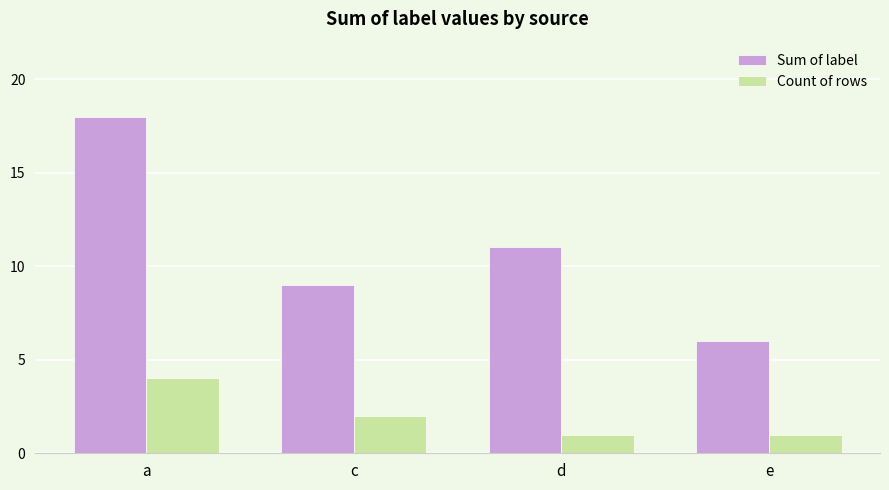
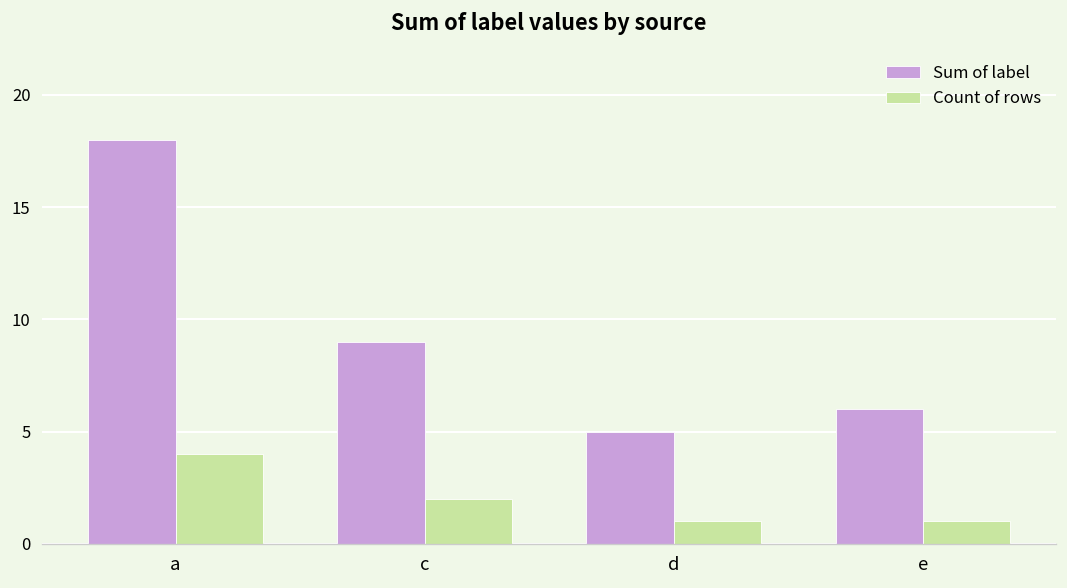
  {
    "Sum of label": {
      "a": 18,
      "c": 9,
-     "d": 11,
+     "d": 5,
      "e": 6
    },
    "Count of rows": {
      "a": 4,
      "c": 2,
      "d": 1,
      "e": 1
    }
  }
